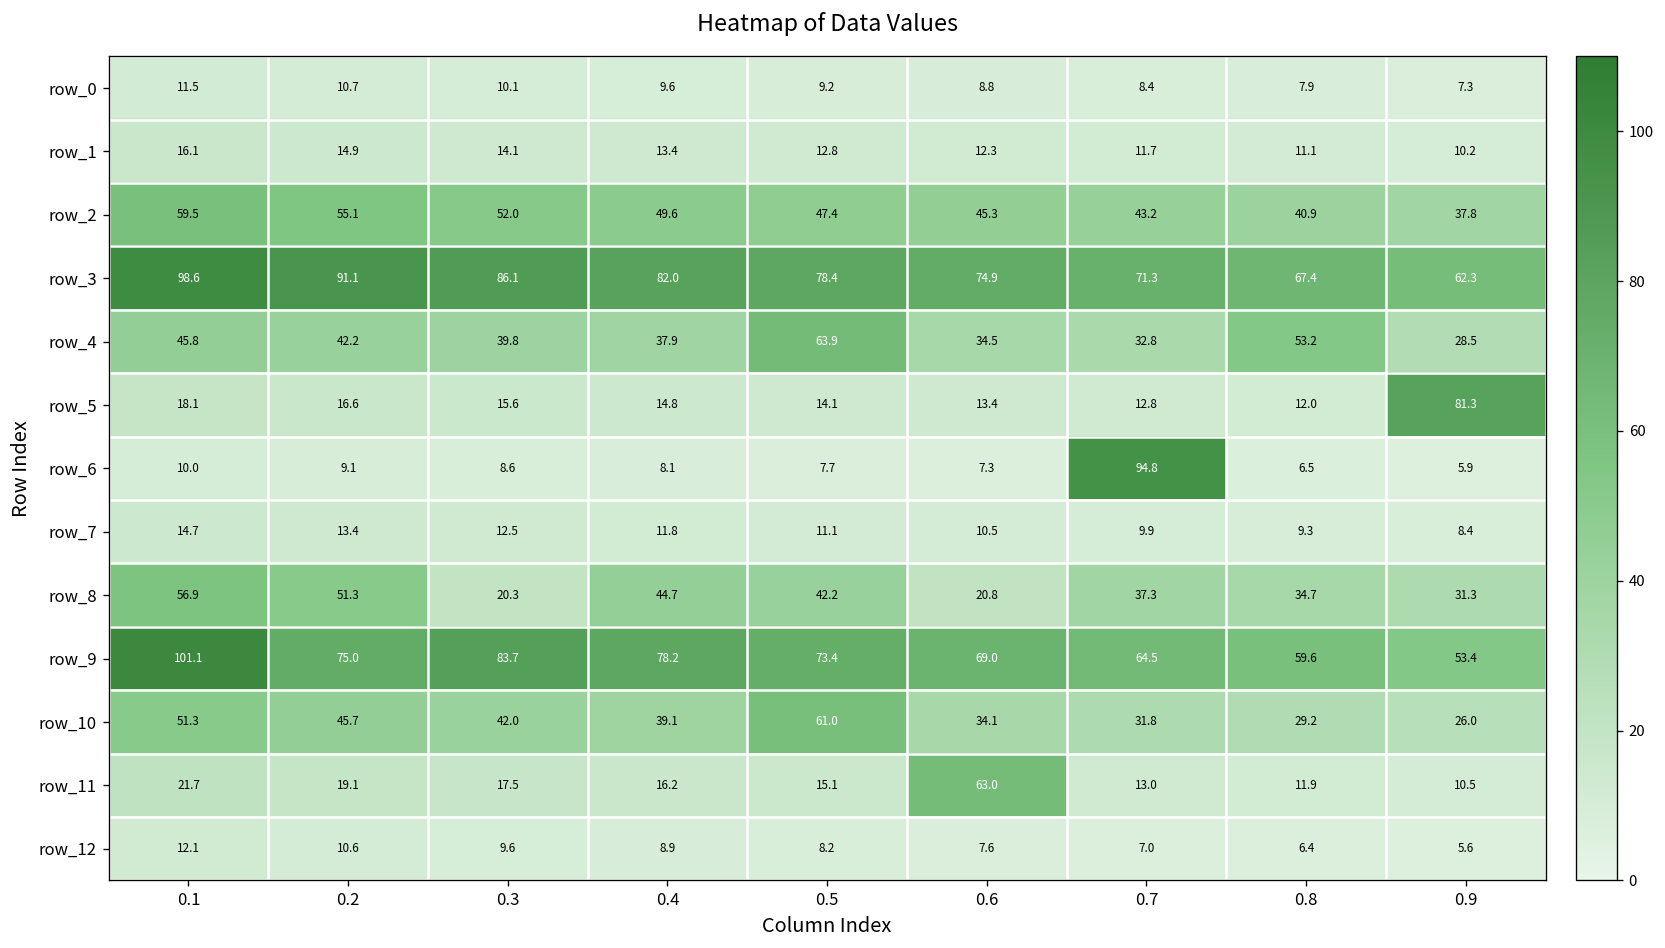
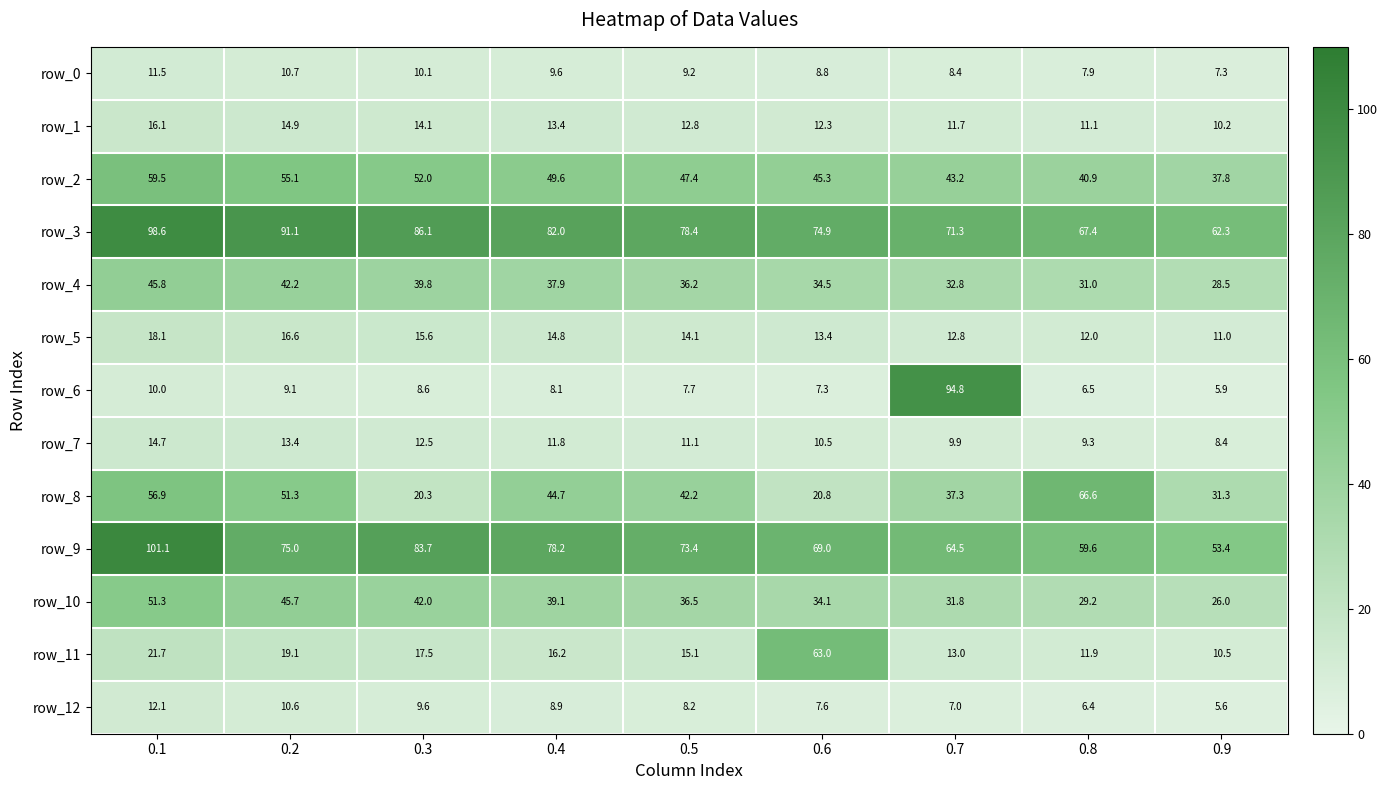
  {
    "row_0": {
      "0.1": 11.5,
      "0.2": 10.7,
      "0.3": 10.1,
      "0.4": 9.6,
      "0.5": 9.2,
      "0.6": 8.8,
      "0.7": 8.4,
      "0.8": 7.9,
      "0.9": 7.3
    },
    "row_1": {
      "0.1": 16.1,
      "0.2": 14.9,
      "0.3": 14.1,
      "0.4": 13.4,
      "0.5": 12.8,
      "0.6": 12.3,
      "0.7": 11.7,
      "0.8": 11.1,
      "0.9": 10.2
    },
    "row_2": {
      "0.1": 59.5,
      "0.2": 55.1,
      "0.3": 52.0,
      "0.4": 49.6,
      "0.5": 47.4,
      "0.6": 45.3,
      "0.7": 43.2,
      "0.8": 40.9,
      "0.9": 37.8
    },
    "row_3": {
      "0.1": 98.6,
      "0.2": 91.1,
      "0.3": 86.1,
      "0.4": 82.0,
      "0.5": 78.4,
      "0.6": 74.9,
      "0.7": 71.3,
      "0.8": 67.4,
      "0.9": 62.3
    },
    "row_4": {
      "0.1": 45.8,
      "0.2": 42.2,
      "0.3": 39.8,
      "0.4": 37.9,
-     "0.5": 63.9,
+     "0.5": 36.2,
      "0.6": 34.5,
      "0.7": 32.8,
-     "0.8": 53.2,
+     "0.8": 31.0,
      "0.9": 28.5
    },
    "row_5": {
      "0.1": 18.1,
      "0.2": 16.6,
      "0.3": 15.6,
      "0.4": 14.8,
      "0.5": 14.1,
      "0.6": 13.4,
      "0.7": 12.8,
      "0.8": 12.0,
-     "0.9": 81.3
+     "0.9": 11.0
    },
    "row_6": {
      "0.1": 10.0,
      "0.2": 9.1,
      "0.3": 8.6,
      "0.4": 8.1,
      "0.5": 7.7,
      "0.6": 7.3,
      "0.7": 94.8,
      "0.8": 6.5,
      "0.9": 5.9
    },
    "row_7": {
      "0.1": 14.7,
      "0.2": 13.4,
      "0.3": 12.5,
      "0.4": 11.8,
      "0.5": 11.1,
      "0.6": 10.5,
      "0.7": 9.9,
      "0.8": 9.3,
      "0.9": 8.4
    },
    "row_8": {
      "0.1": 56.9,
      "0.2": 51.3,
      "0.3": 20.3,
      "0.4": 44.7,
      "0.5": 42.2,
      "0.6": 20.8,
      "0.7": 37.3,
-     "0.8": 34.7,
+     "0.8": 66.6,
      "0.9": 31.3
    },
    "row_9": {
      "0.1": 101.1,
      "0.2": 75.0,
      "0.3": 83.7,
      "0.4": 78.2,
      "0.5": 73.4,
      "0.6": 69.0,
      "0.7": 64.5,
      "0.8": 59.6,
      "0.9": 53.4
    },
    "row_10": {
      "0.1": 51.3,
      "0.2": 45.7,
      "0.3": 42.0,
      "0.4": 39.1,
-     "0.5": 61.0,
+     "0.5": 36.5,
      "0.6": 34.1,
      "0.7": 31.8,
      "0.8": 29.2,
      "0.9": 26.0
    },
    "row_11": {
      "0.1": 21.7,
      "0.2": 19.1,
      "0.3": 17.5,
      "0.4": 16.2,
      "0.5": 15.1,
      "0.6": 63.0,
      "0.7": 13.0,
      "0.8": 11.9,
      "0.9": 10.5
    },
    "row_12": {
      "0.1": 12.1,
      "0.2": 10.6,
      "0.3": 9.6,
      "0.4": 8.9,
      "0.5": 8.2,
      "0.6": 7.6,
      "0.7": 7.0,
      "0.8": 6.4,
      "0.9": 5.6
    }
  }
